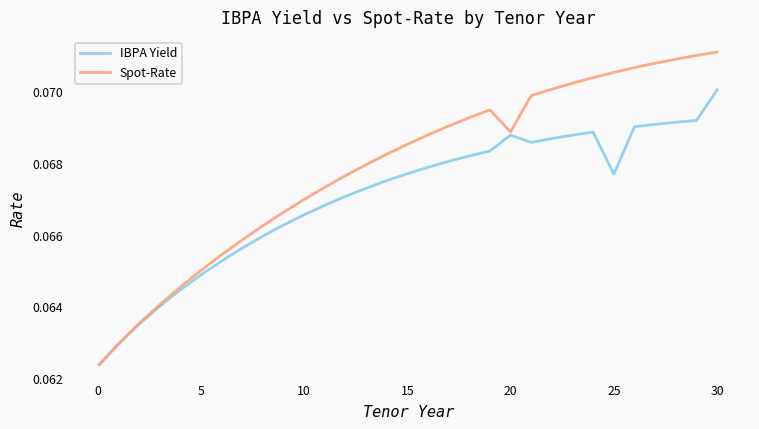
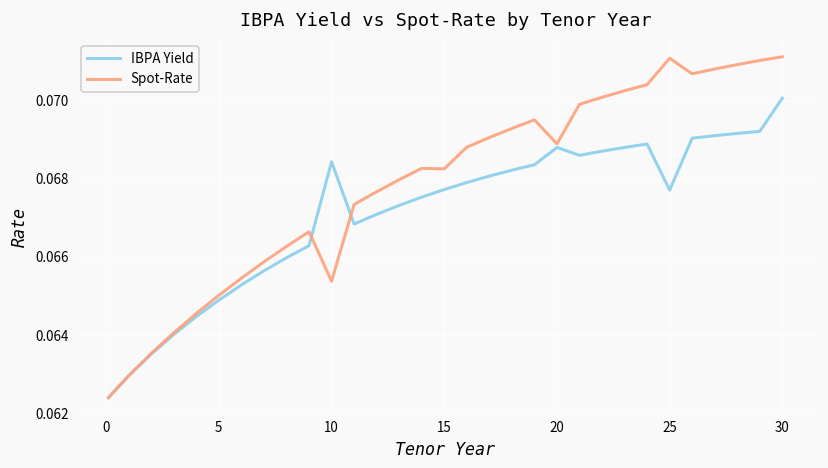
  {
    "IBPA Yield": {
      "5": 0.0649,
-     "10": 0.0666,
+     "10": 0.0684,
      "15": 0.0677,
      "20": 0.0688,
      "25": 0.0677,
      "30": 0.0701
    },
    "Spot-Rate": {
      "5": 0.0650,
-     "10": 0.0670,
-     "15": 0.0685,
+     "10": 0.0654,
+     "15": 0.0683,
      "20": 0.0689,
-     "25": 0.0706,
+     "25": 0.0711,
      "30": 0.0711
    }
  }
